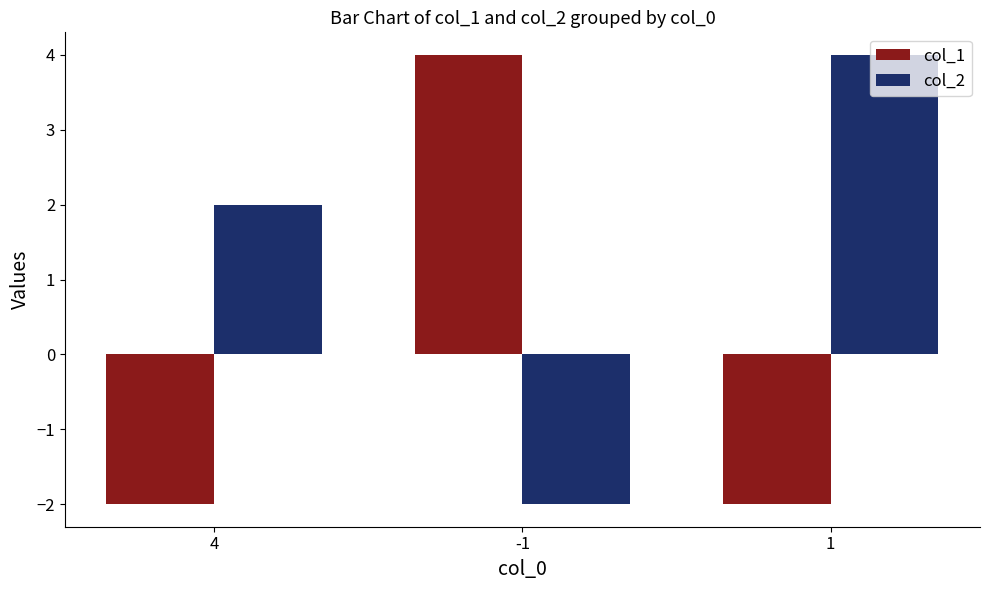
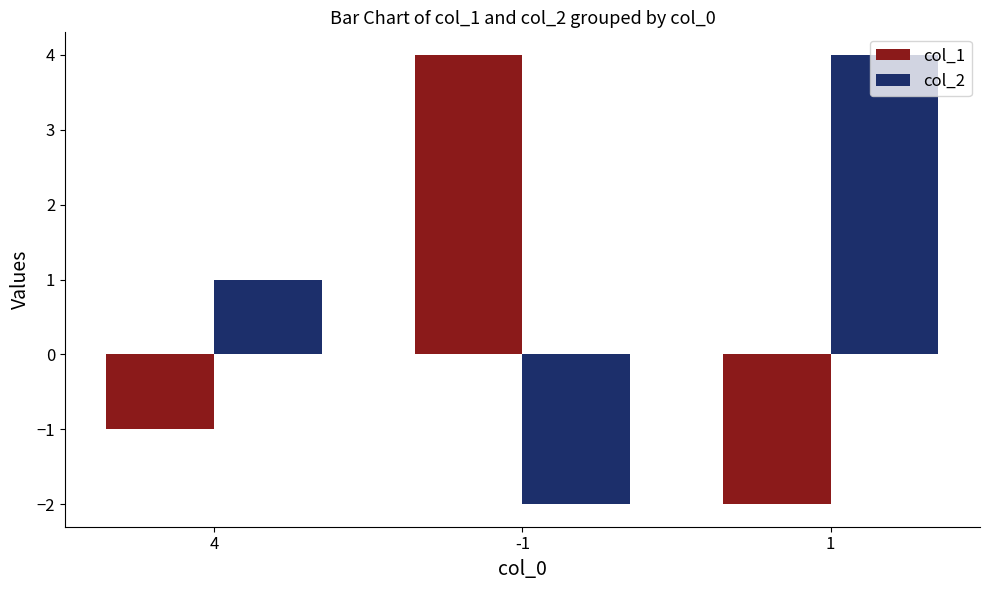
  {
    "col_1": {
-     "4": -2,
+     "4": -1,
      "-1": 4,
      "1": -2
    },
    "col_2": {
-     "4": 2,
+     "4": 1,
      "-1": -2
    }
  }
